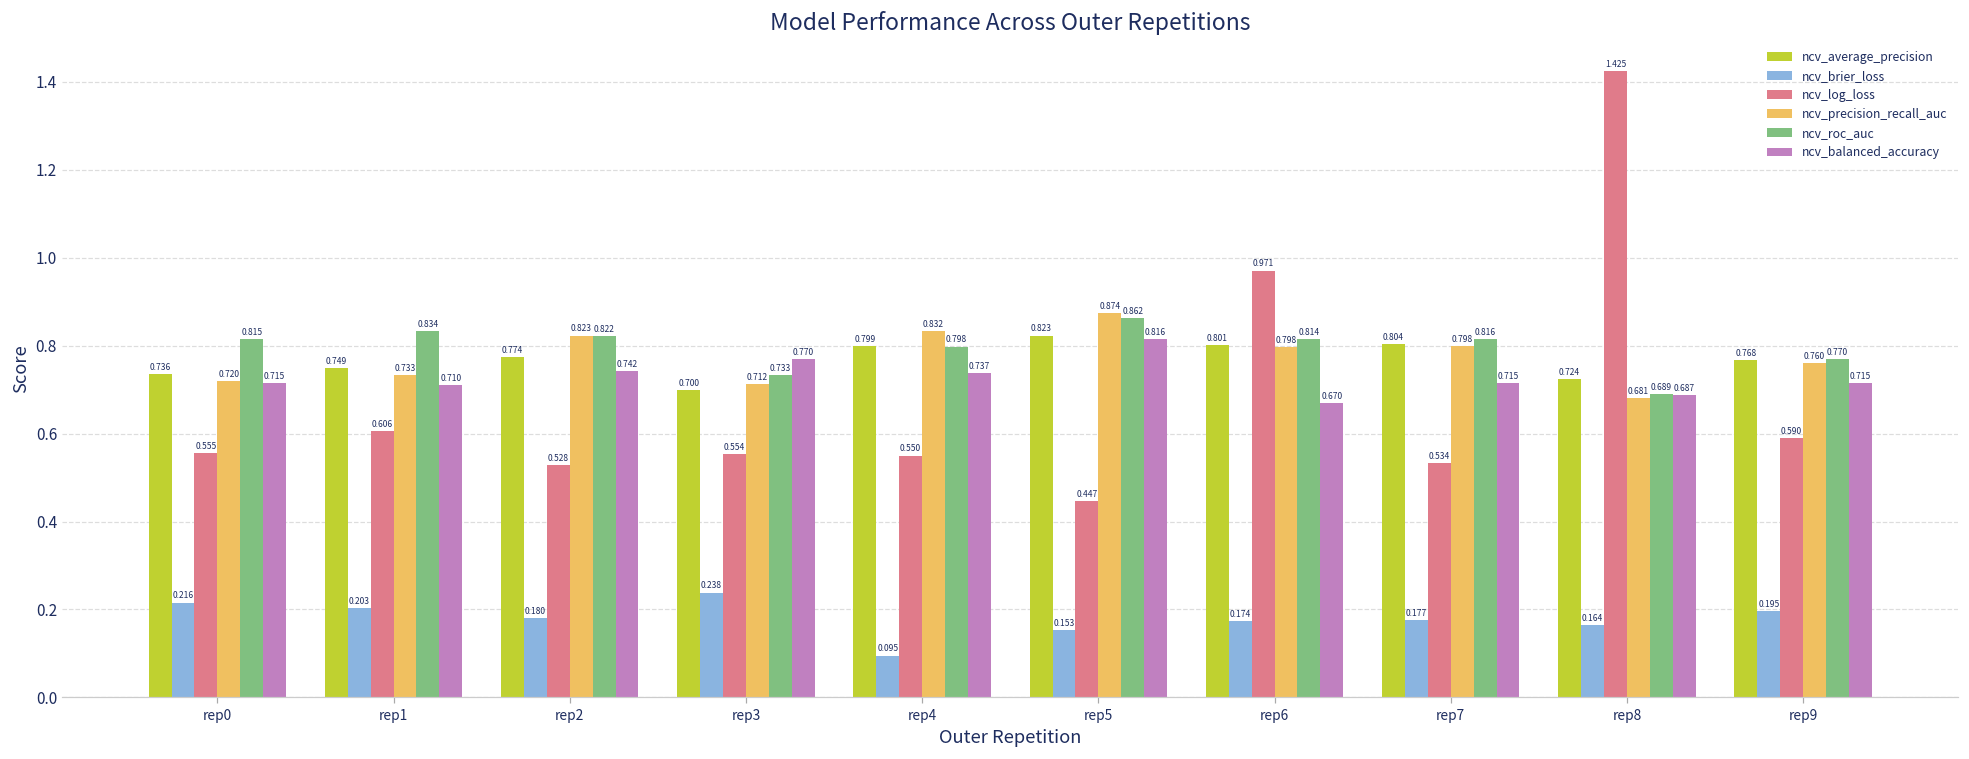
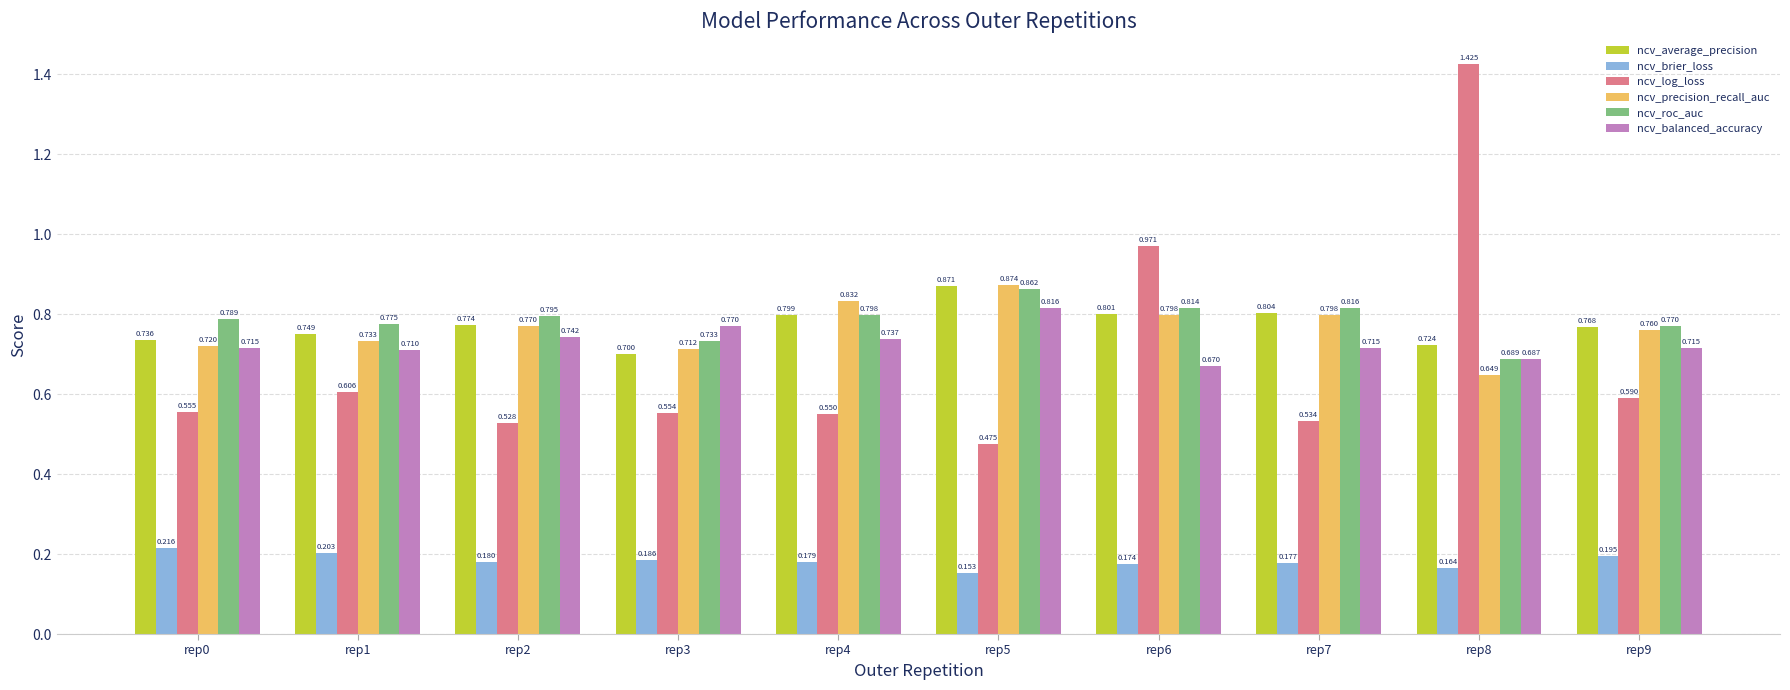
  {
    "ncv_average_precision": {
      "rep0": 0.736,
      "rep1": 0.749,
      "rep2": 0.774,
      "rep3": 0.700,
      "rep4": 0.799,
-     "rep5": 0.823,
+     "rep5": 0.871,
      "rep6": 0.801,
      "rep7": 0.804,
      "rep8": 0.724,
      "rep9": 0.768
    },
    "ncv_brier_loss": {
      "rep0": 0.216,
      "rep1": 0.203,
      "rep2": 0.180,
-     "rep3": 0.238,
-     "rep4": 0.095,
+     "rep3": 0.186,
+     "rep4": 0.179,
      "rep5": 0.153,
      "rep6": 0.174,
      "rep7": 0.177,
      "rep8": 0.164,
      "rep9": 0.195
    },
    "ncv_log_loss": {
      "rep0": 0.555,
      "rep1": 0.606,
      "rep2": 0.528,
      "rep3": 0.554,
      "rep4": 0.550,
-     "rep5": 0.447,
+     "rep5": 0.475,
      "rep6": 0.971,
      "rep7": 0.534,
      "rep8": 1.425,
      "rep9": 0.590
    },
    "ncv_precision_recall_auc": {
      "rep0": 0.720,
      "rep1": 0.733,
-     "rep2": 0.823,
+     "rep2": 0.770,
      "rep3": 0.712,
      "rep4": 0.832,
      "rep5": 0.874,
      "rep6": 0.798,
      "rep7": 0.798,
-     "rep8": 0.681,
+     "rep8": 0.649,
      "rep9": 0.760
    },
    "ncv_roc_auc": {
-     "rep0": 0.815,
-     "rep1": 0.834,
-     "rep2": 0.822,
+     "rep0": 0.789,
+     "rep1": 0.775,
+     "rep2": 0.795,
      "rep3": 0.733,
      "rep4": 0.798,
      "rep5": 0.862,
      "rep6": 0.814,
      "rep7": 0.816,
      "rep8": 0.689,
      "rep9": 0.770
    },
    "ncv_balanced_accuracy": {
      "rep0": 0.715,
      "rep1": 0.710,
      "rep2": 0.742,
      "rep3": 0.770,
      "rep4": 0.737,
      "rep5": 0.816,
      "rep6": 0.670,
      "rep7": 0.715,
      "rep8": 0.687,
      "rep9": 0.715
    }
  }
